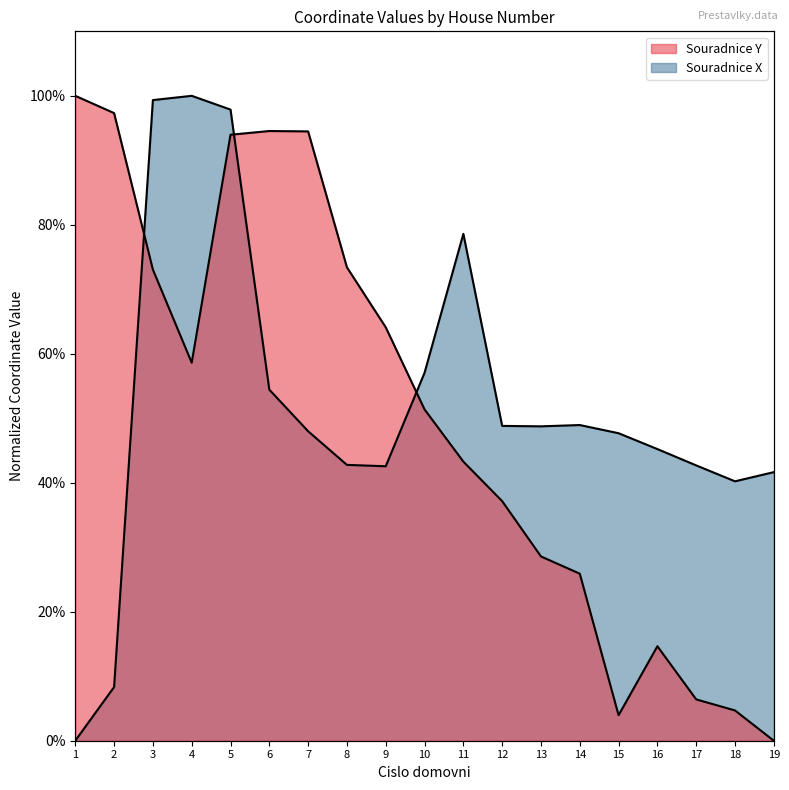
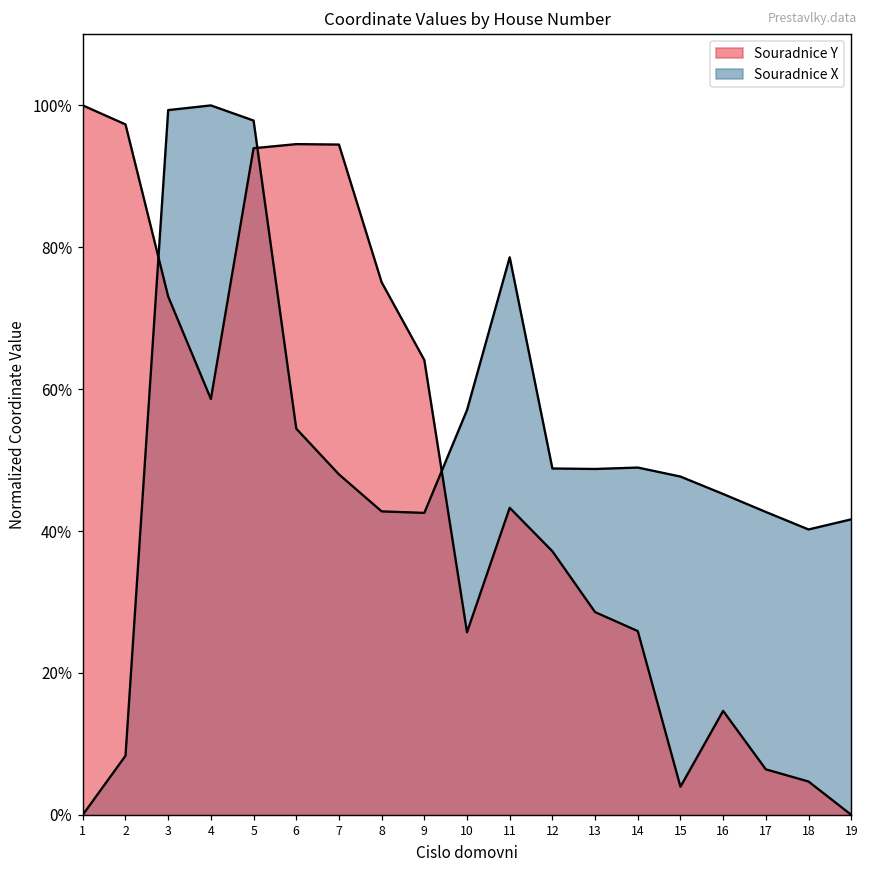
  {
    "Souradnice Y": {
      "1": "100%",
      "2": "97%",
      "3": "73%",
      "4": "59%",
      "5": "94%",
      "6": "95%",
      "7": "94%",
-     "8": "73%",
+     "8": "75%",
      "9": "64%",
-     "10": "51%",
+     "10": "26%",
      "11": "43%",
      "12": "37%",
      "13": "29%",
      "14": "26%",
      "15": "4%",
      "16": "15%",
      "17": "6%",
      "18": "5%",
      "19": "0%"
    },
    "Souradnice X": {
      "1": "0%",
      "2": "8%",
      "3": "99%",
      "4": "100%",
      "5": "98%",
      "6": "54%",
      "7": "48%",
      "8": "43%",
      "9": "43%",
      "10": "57%",
      "11": "79%",
      "12": "49%",
      "13": "49%",
      "14": "49%",
      "15": "48%",
      "16": "45%",
      "17": "43%",
      "18": "40%",
      "19": "42%"
    }
  }
